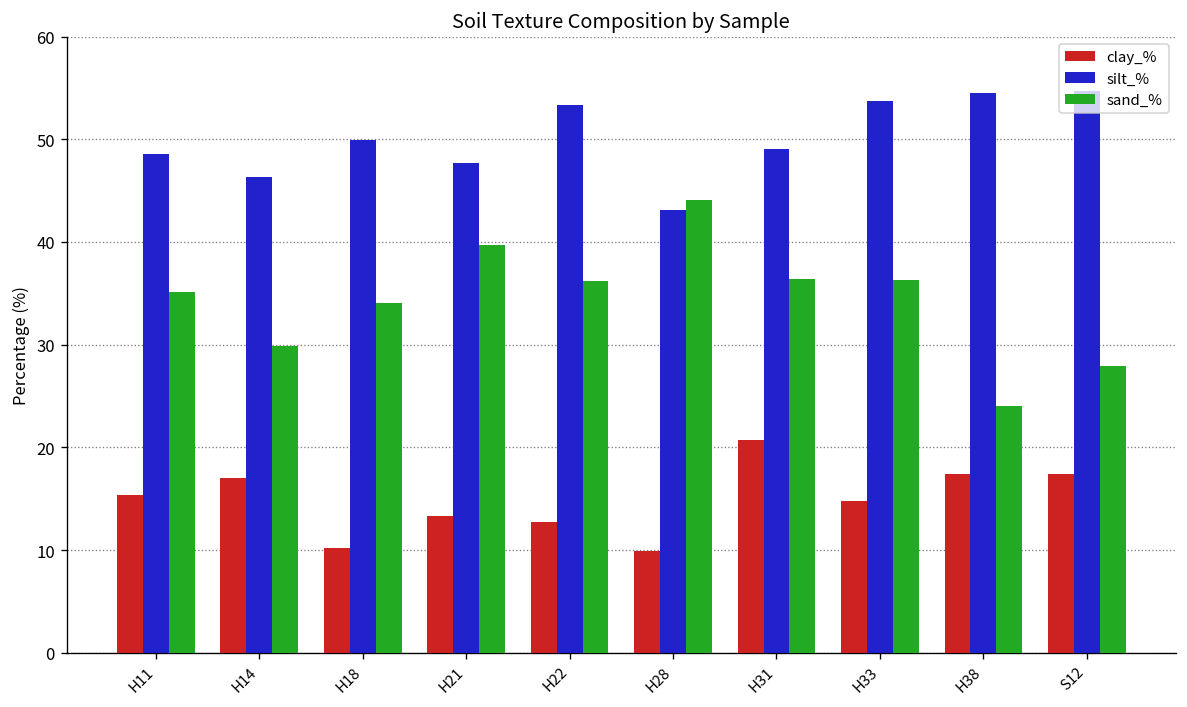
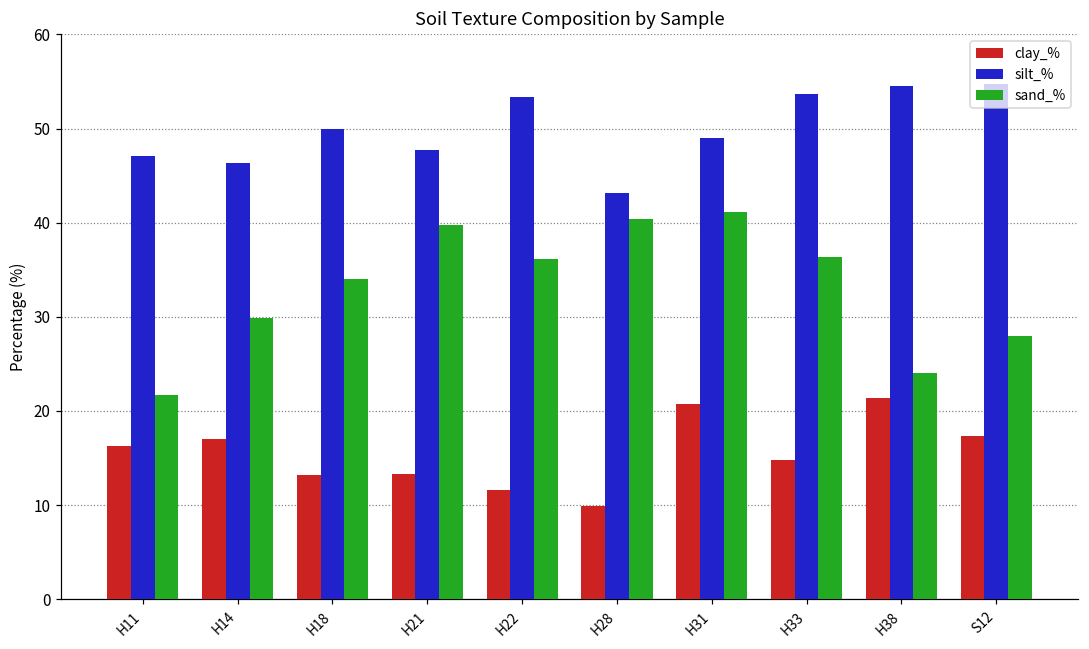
  {
    "clay_%": {
-     "H11": 15,
+     "H11": 16,
      "H14": 17,
-     "H18": 10,
+     "H18": 13,
      "H21": 13,
-     "H22": 13,
+     "H22": 12,
      "H28": 10,
      "H31": 21,
      "H33": 15,
-     "H38": 17,
+     "H38": 21,
      "S12": 17
    },
    "silt_%": {
-     "H11": 49,
+     "H11": 47,
      "H14": 46,
      "H18": 50,
      "H21": 48,
      "H22": 53,
      "H28": 43,
      "H31": 49,
      "H33": 54,
      "H38": 55
    },
    "sand_%": {
-     "H11": 35,
+     "H11": 22,
      "H14": 30,
      "H18": 34,
      "H21": 40,
      "H22": 36,
-     "H28": 44,
-     "H31": 36,
+     "H28": 40,
+     "H31": 41,
      "H33": 36,
      "H38": 24,
      "S12": 28
    }
  }
